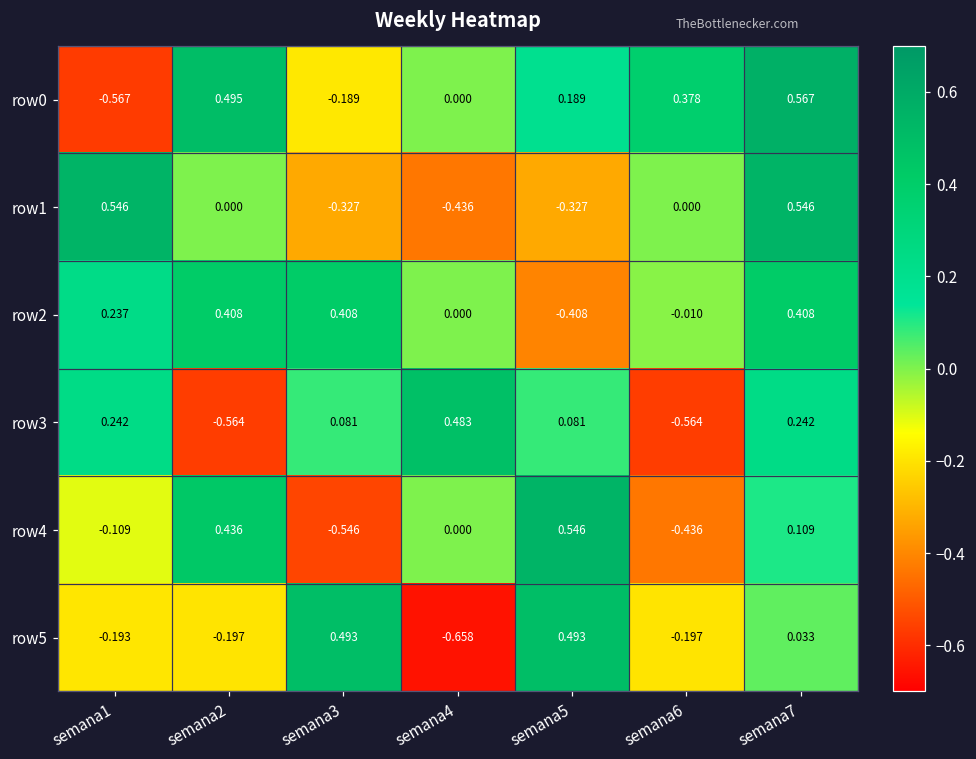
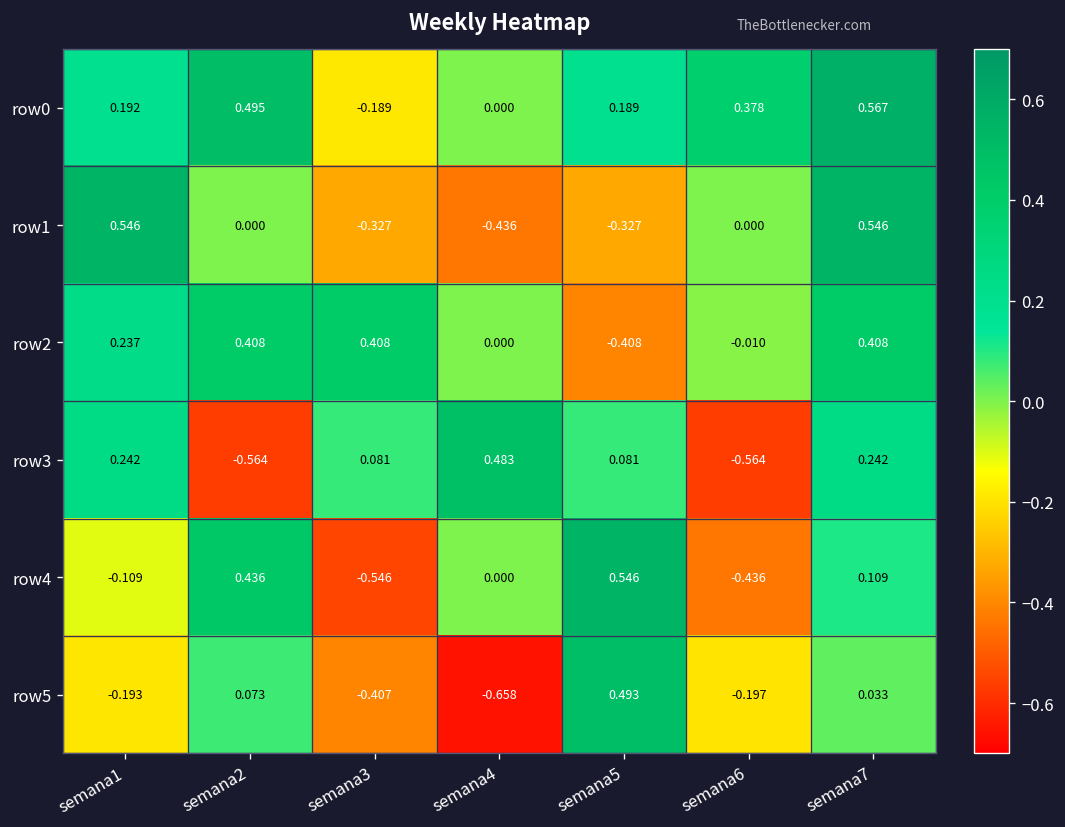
  {
    "row0": {
-     "semana1": -0.567,
+     "semana1": 0.192,
      "semana2": 0.495,
      "semana3": -0.189,
      "semana4": 0.000,
      "semana5": 0.189,
      "semana6": 0.378,
      "semana7": 0.567
    },
    "row1": {
      "semana1": 0.546,
      "semana2": 0.000,
      "semana3": -0.327,
      "semana4": -0.436,
      "semana5": -0.327,
      "semana6": 0.000,
      "semana7": 0.546
    },
    "row2": {
      "semana1": 0.237,
      "semana2": 0.408,
      "semana3": 0.408,
      "semana4": 0.000,
      "semana5": -0.408,
      "semana6": -0.010,
      "semana7": 0.408
    },
    "row3": {
      "semana1": 0.242,
      "semana2": -0.564,
      "semana3": 0.081,
      "semana4": 0.483,
      "semana5": 0.081,
      "semana6": -0.564,
      "semana7": 0.242
    },
    "row4": {
      "semana1": -0.109,
      "semana2": 0.436,
      "semana3": -0.546,
      "semana4": 0.000,
      "semana5": 0.546,
      "semana6": -0.436,
      "semana7": 0.109
    },
    "row5": {
      "semana1": -0.193,
-     "semana2": -0.197,
-     "semana3": 0.493,
+     "semana2": 0.073,
+     "semana3": -0.407,
      "semana4": -0.658,
      "semana5": 0.493,
      "semana6": -0.197,
      "semana7": 0.033
    }
  }
